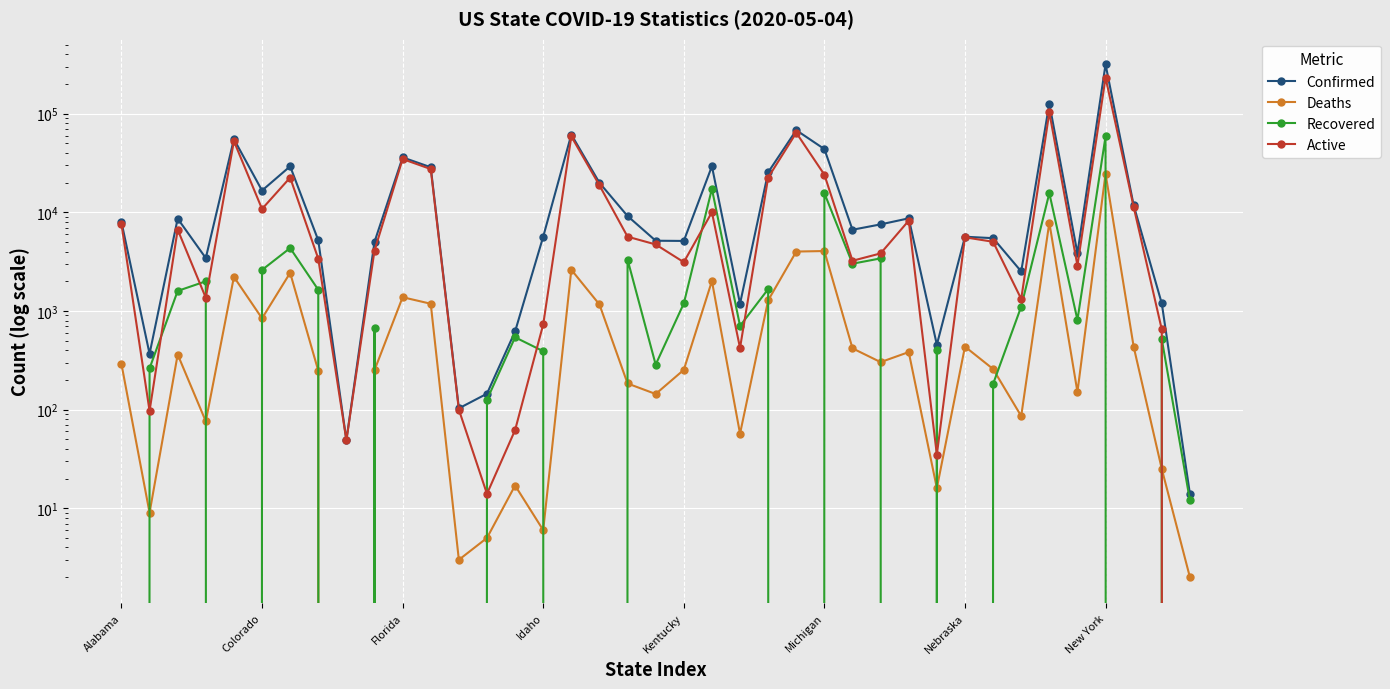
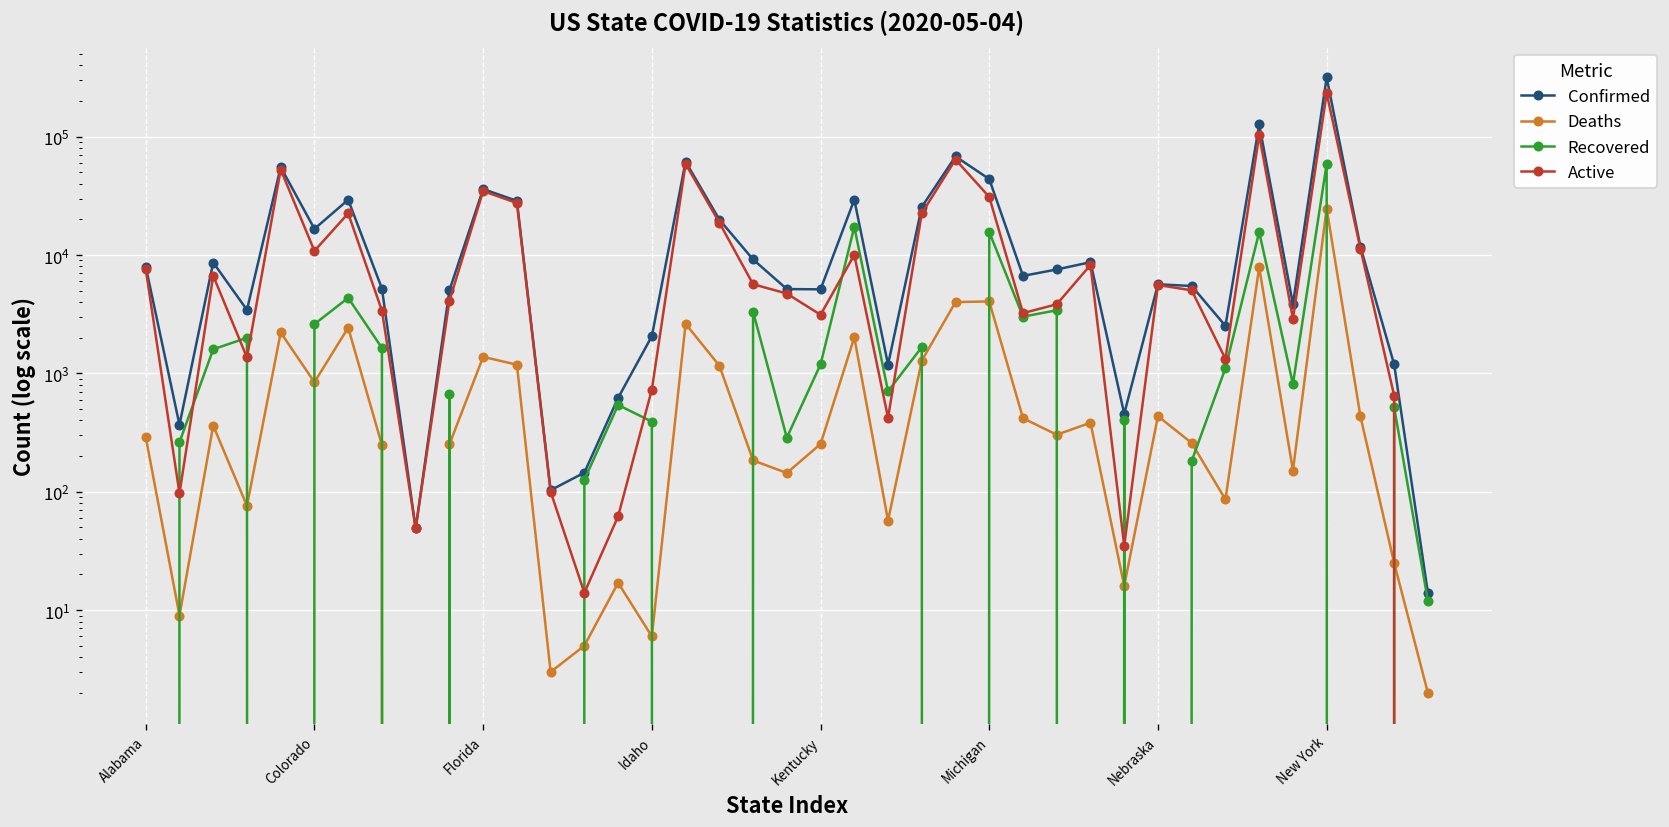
  {
    "Confirmed": {
      "Colorado": 17000,
-     "Idaho": 6000,
+     "Idaho": 2100,
      "Kentucky": 5000,
      "Michigan": 40000,
      "New York": 320000
    },
    "Deaths": {
      "Alabama": 290,
      "Colorado": 800,
      "Florida": 1400,
      "Idaho": 6,
      "Kentucky": 250,
      "Michigan": 4100,
      "Nebraska": 400,
      "New York": 25000
    },
    "Recovered": {
      "Colorado": 2600,
      "Idaho": 390,
      "Kentucky": 1200,
      "Michigan": 16000,
      "New York": 60000
    },
    "Active": {
      "Colorado": 11000,
      "Idaho": 700,
      "Kentucky": 3100,
-     "Michigan": 24000,
+     "Michigan": 31000,
      "New York": 230000
    }
  }
